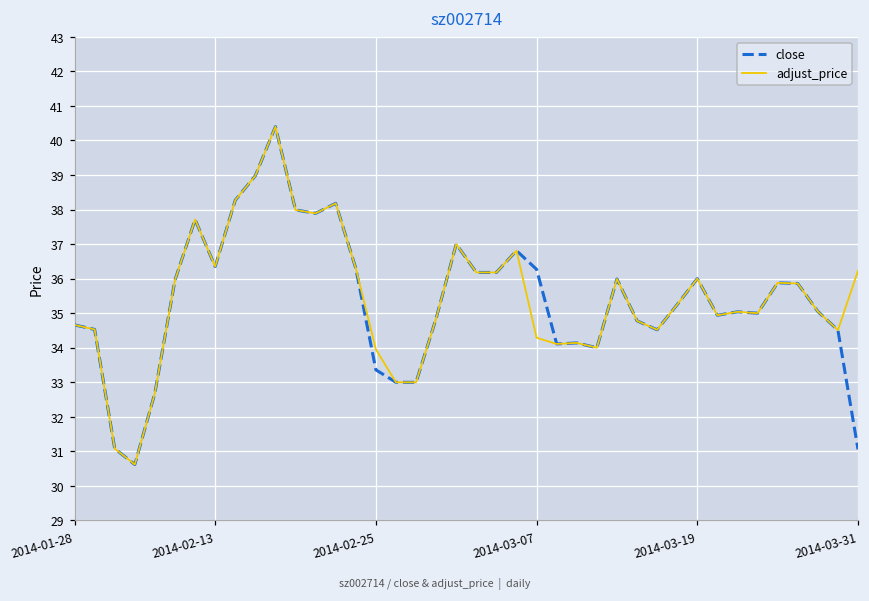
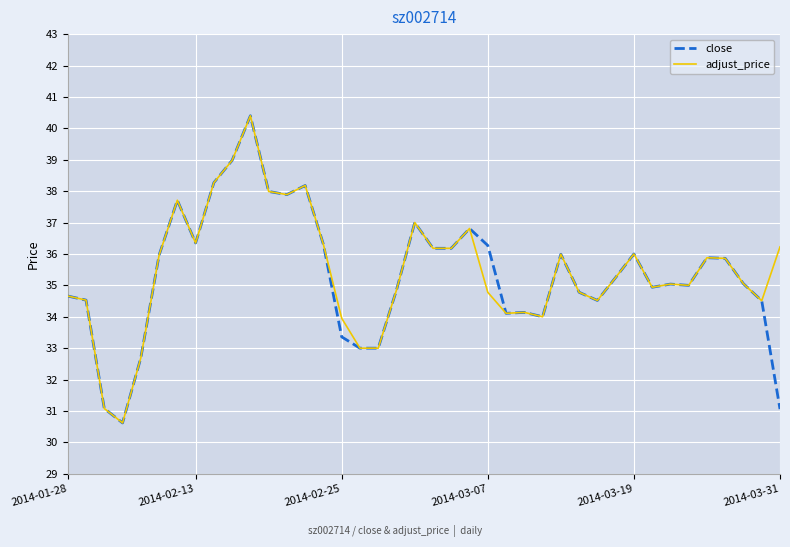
  {
    "close": {
      "2014-02-25": 33.4,
      "2014-03-07": 36.3,
      "2014-03-31": 31.1
    },
    "adjust_price": {
      "2014-02-25": 34.0,
-     "2014-03-07": 34.3,
+     "2014-03-07": 34.8,
      "2014-03-31": 36.2
    }
  }
